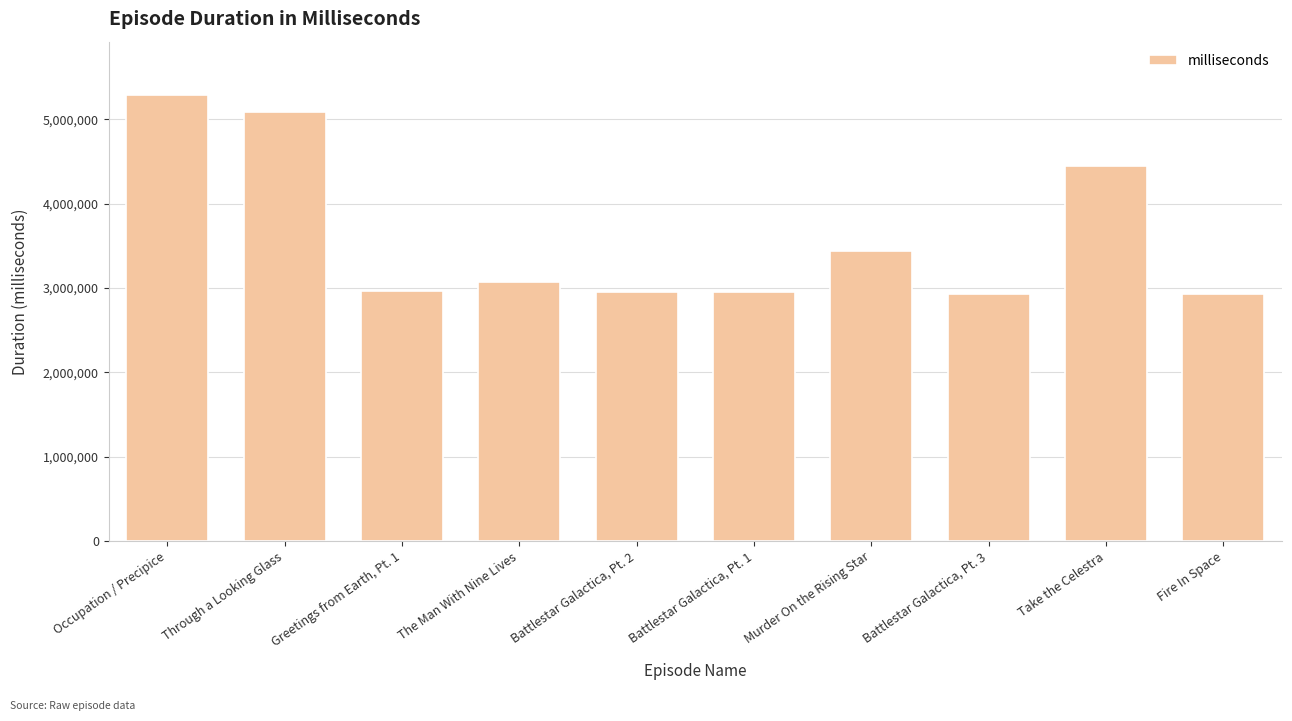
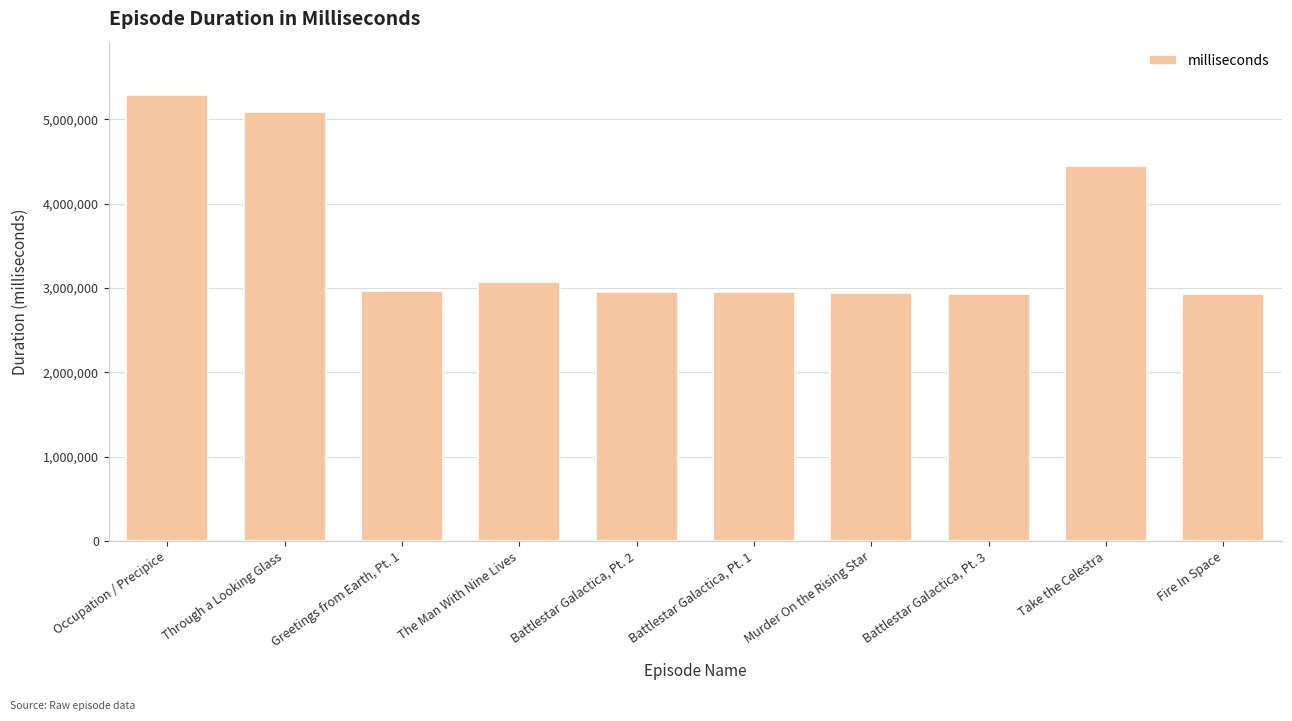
  {
    "Occupation / Precipice": "5,300,000",
    "Through a Looking Glass": "5,100,000",
    "Greetings from Earth, Pt. 1": "3,000,000",
    "The Man With Nine Lives": "3,100,000",
    "Battlestar Galactica, Pt. 2": "3,000,000",
    "Battlestar Galactica, Pt. 1": "3,000,000",
-   "Murder On the Rising Star": "3,400,000",
+   "Murder On the Rising Star": "2,900,000",
    "Battlestar Galactica, Pt. 3": "2,900,000",
    "Take the Celestra": "4,400,000",
    "Fire In Space": "2,900,000"
  }
